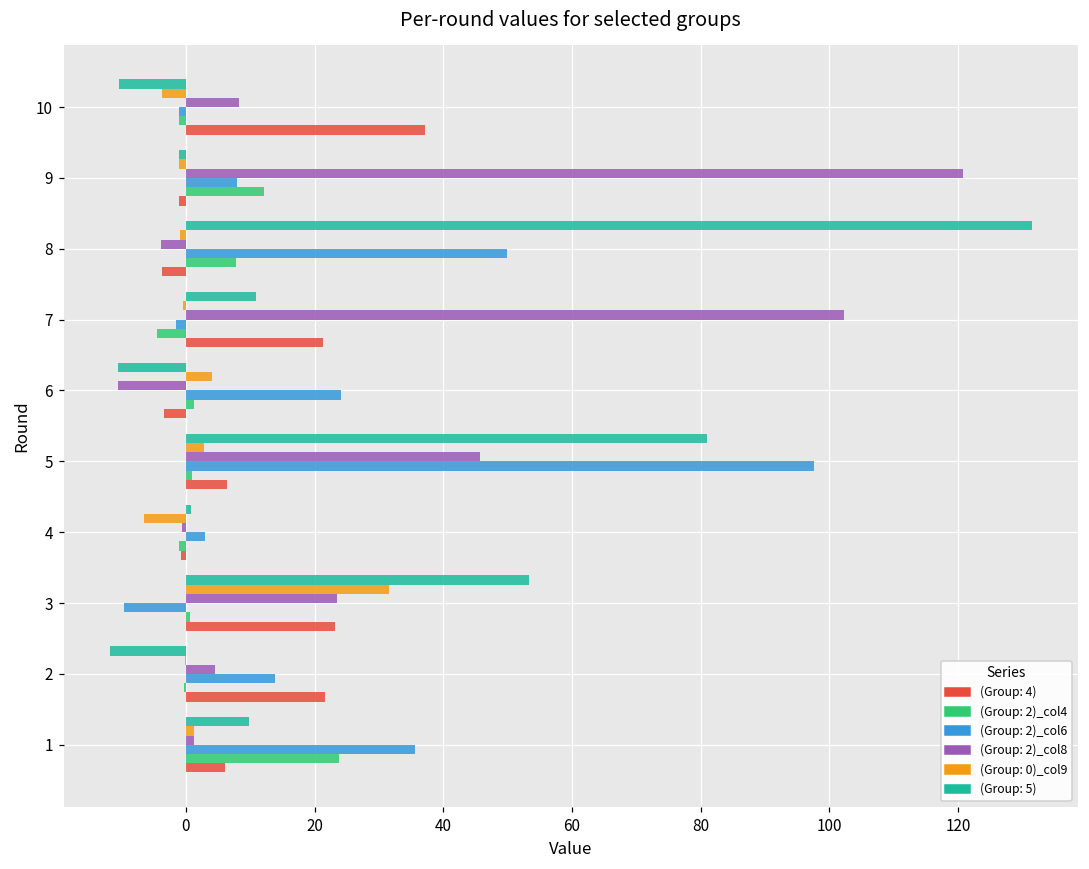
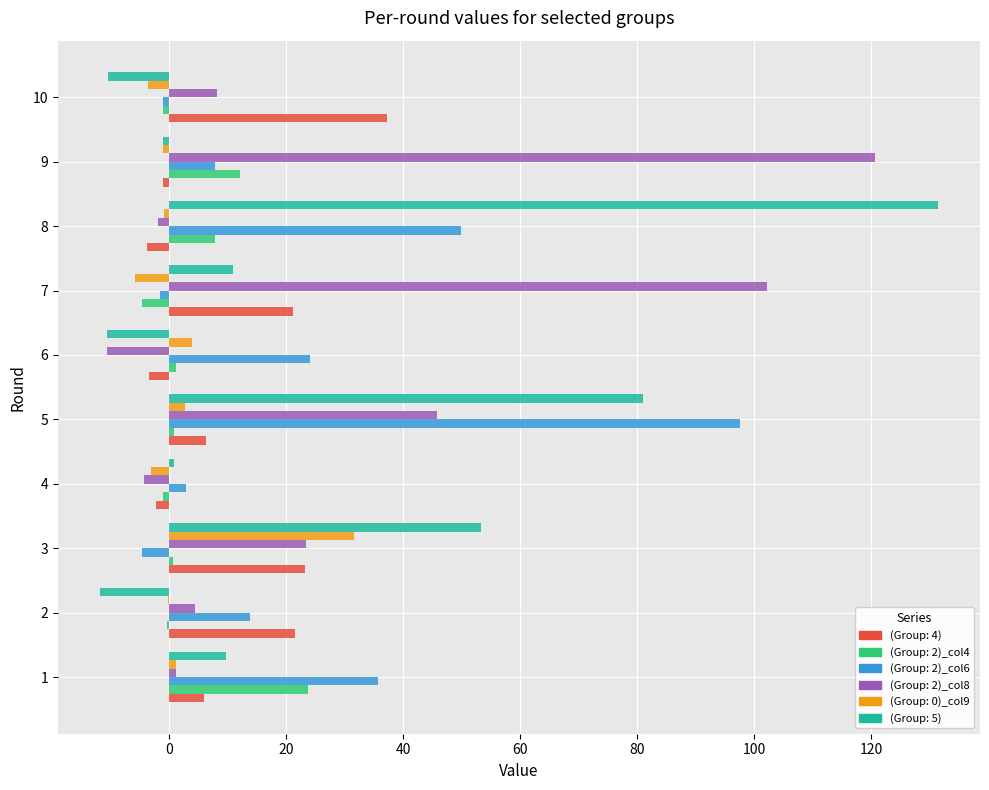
  {
    "(Group: 4)": {
      "10": 37,
      "9": -1,
      "8": -4,
      "7": 21,
      "6": -3,
      "5": 6,
-     "4": -1,
+     "4": -2,
      "3": 23,
      "2": 22,
      "1": 6
    },
    "(Group: 2)_col6": {
      "10": -1,
      "9": 8,
      "8": 50,
      "7": -1,
      "6": 24,
      "5": 98,
      "4": 3,
-     "3": -10,
+     "3": -5,
      "2": 14,
      "1": 36
    },
    "(Group: 2)_col8": {
      "10": 8,
      "9": 121,
-     "8": -4,
+     "8": -2,
      "7": 102,
      "6": -11,
      "5": 46,
-     "4": -1,
+     "4": -4,
      "3": 23,
      "2": 5,
      "1": 1
    },
    "(Group: 0)_col9": {
      "10": -4,
      "9": -1,
      "8": -1,
-     "7": 0,
+     "7": -6,
      "6": 4,
      "5": 3,
-     "4": -7,
+     "4": -3,
      "3": 32,
      "1": 1
    }
  }
